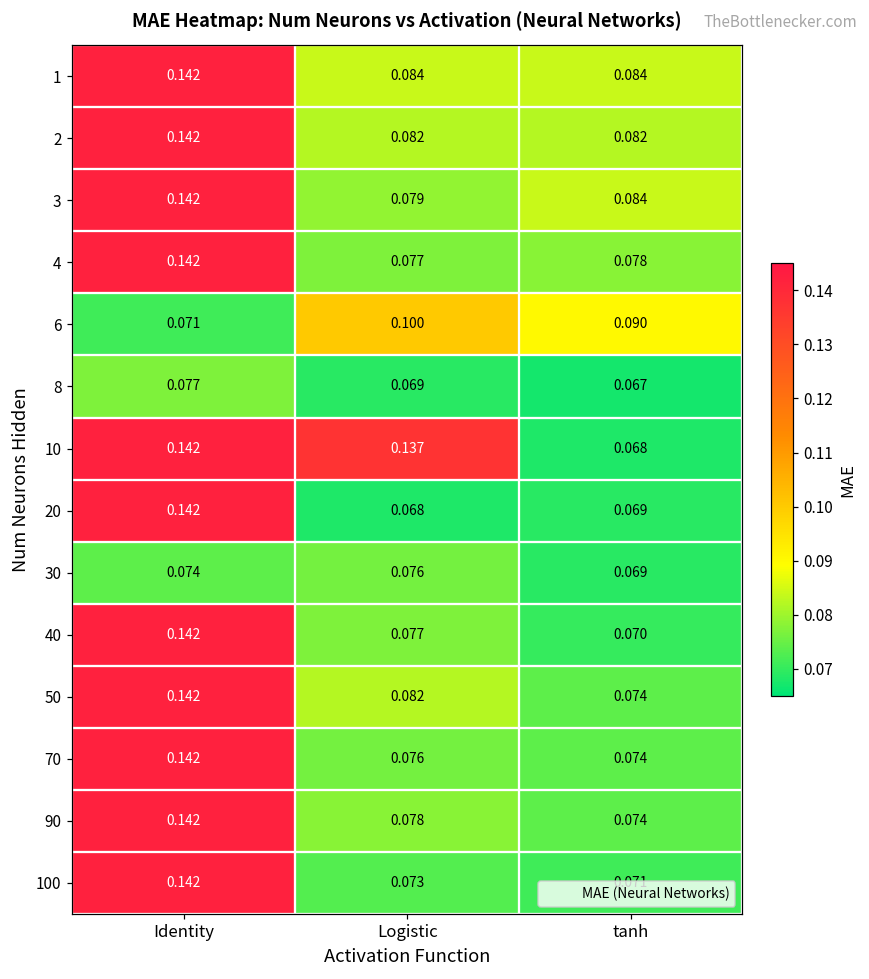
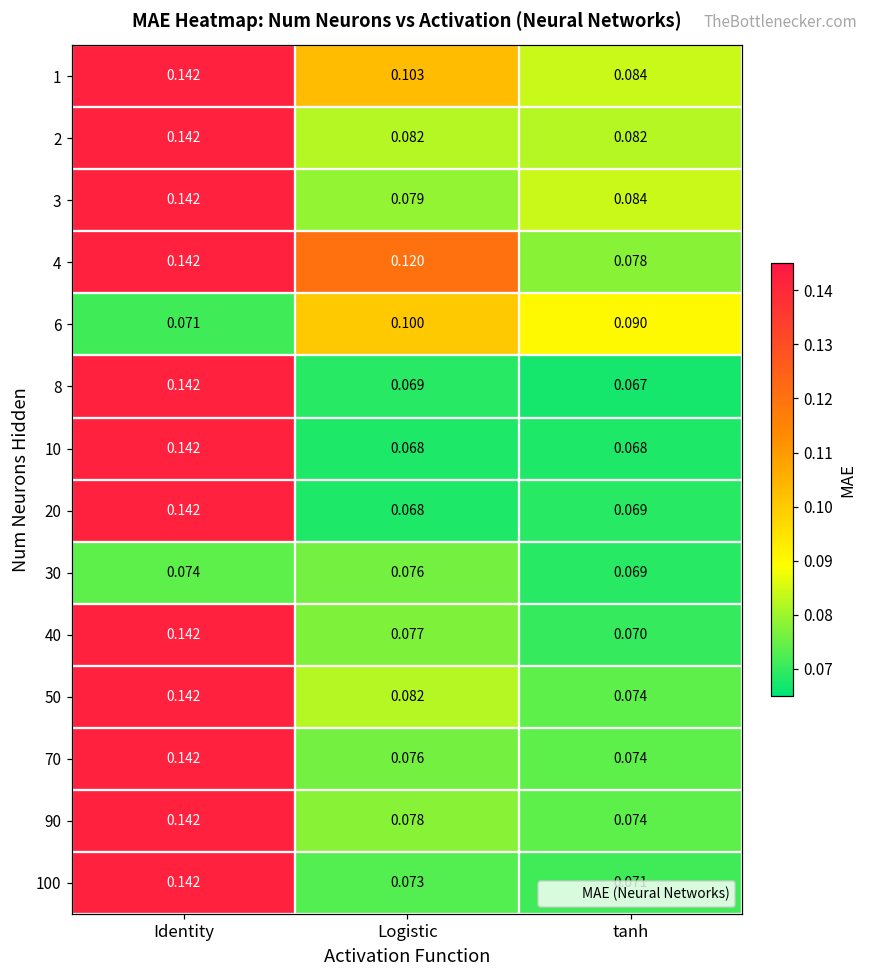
  {
    "1": {
      "Identity": 0.142,
-     "Logistic": 0.084,
+     "Logistic": 0.103,
      "tanh": 0.084
    },
    "2": {
      "Identity": 0.142,
      "Logistic": 0.082,
      "tanh": 0.082
    },
    "3": {
      "Identity": 0.142,
      "Logistic": 0.079,
      "tanh": 0.084
    },
    "4": {
      "Identity": 0.142,
-     "Logistic": 0.077,
+     "Logistic": 0.120,
      "tanh": 0.078
    },
    "6": {
      "Identity": 0.071,
      "Logistic": 0.100,
      "tanh": 0.090
    },
    "8": {
-     "Identity": 0.077,
+     "Identity": 0.142,
      "Logistic": 0.069,
      "tanh": 0.067
    },
    "10": {
      "Identity": 0.142,
-     "Logistic": 0.137,
+     "Logistic": 0.068,
      "tanh": 0.068
    },
    "20": {
      "Identity": 0.142,
      "Logistic": 0.068,
      "tanh": 0.069
    },
    "30": {
      "Identity": 0.074,
      "Logistic": 0.076,
      "tanh": 0.069
    },
    "40": {
      "Identity": 0.142,
      "Logistic": 0.077,
      "tanh": 0.070
    },
    "50": {
      "Identity": 0.142,
      "Logistic": 0.082,
      "tanh": 0.074
    },
    "70": {
      "Identity": 0.142,
      "Logistic": 0.076,
      "tanh": 0.074
    },
    "90": {
      "Identity": 0.142,
      "Logistic": 0.078,
      "tanh": 0.074
    },
    "100": {
      "Identity": 0.142,
      "Logistic": 0.073
    }
  }
